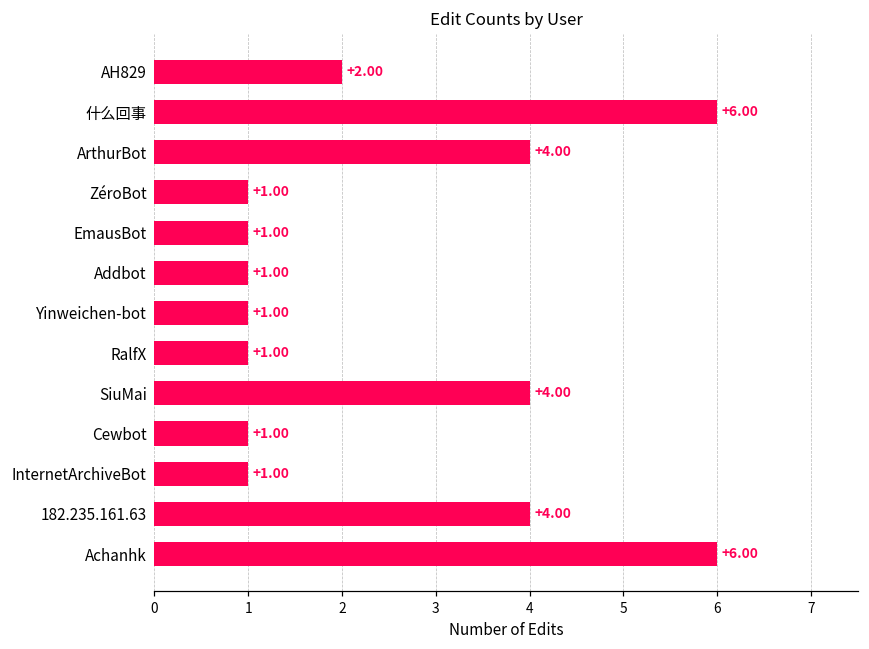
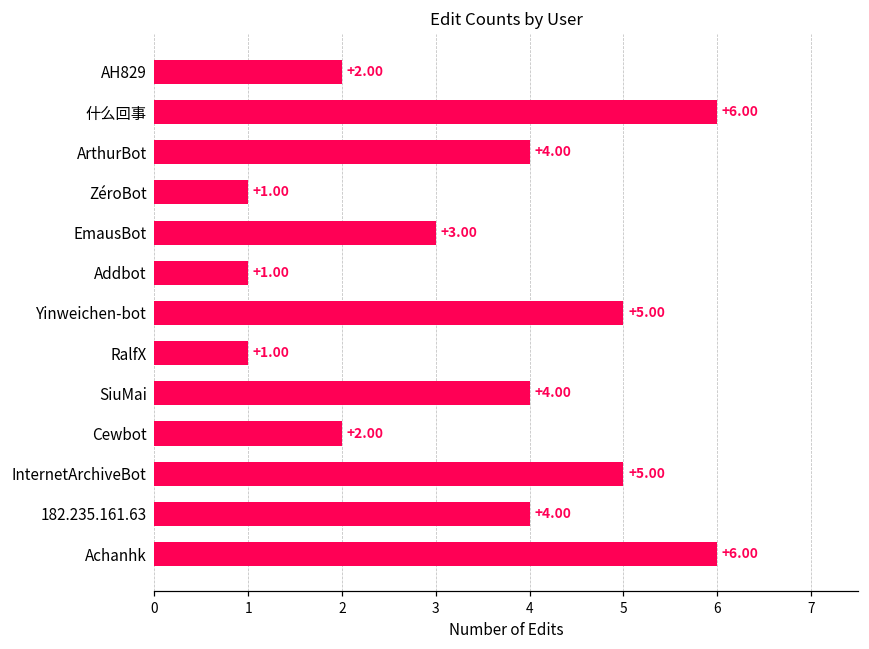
  {
    "AH829": "+2.00",
    "什么回事": "+6.00",
    "ArthurBot": "+4.00",
    "ZéroBot": "+1.00",
-   "EmausBot": "+1.00",
+   "EmausBot": "+3.00",
    "Addbot": "+1.00",
-   "Yinweichen-bot": "+1.00",
+   "Yinweichen-bot": "+5.00",
    "RalfX": "+1.00",
    "SiuMai": "+4.00",
-   "Cewbot": "+1.00",
-   "InternetArchiveBot": "+1.00",
+   "Cewbot": "+2.00",
+   "InternetArchiveBot": "+5.00",
    "182.235.161.63": "+4.00",
    "Achanhk": "+6.00"
  }
